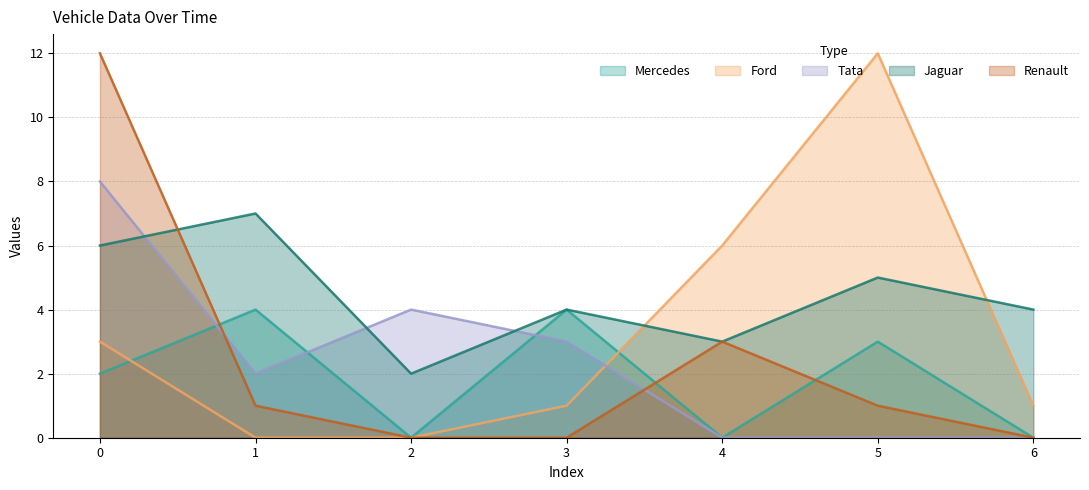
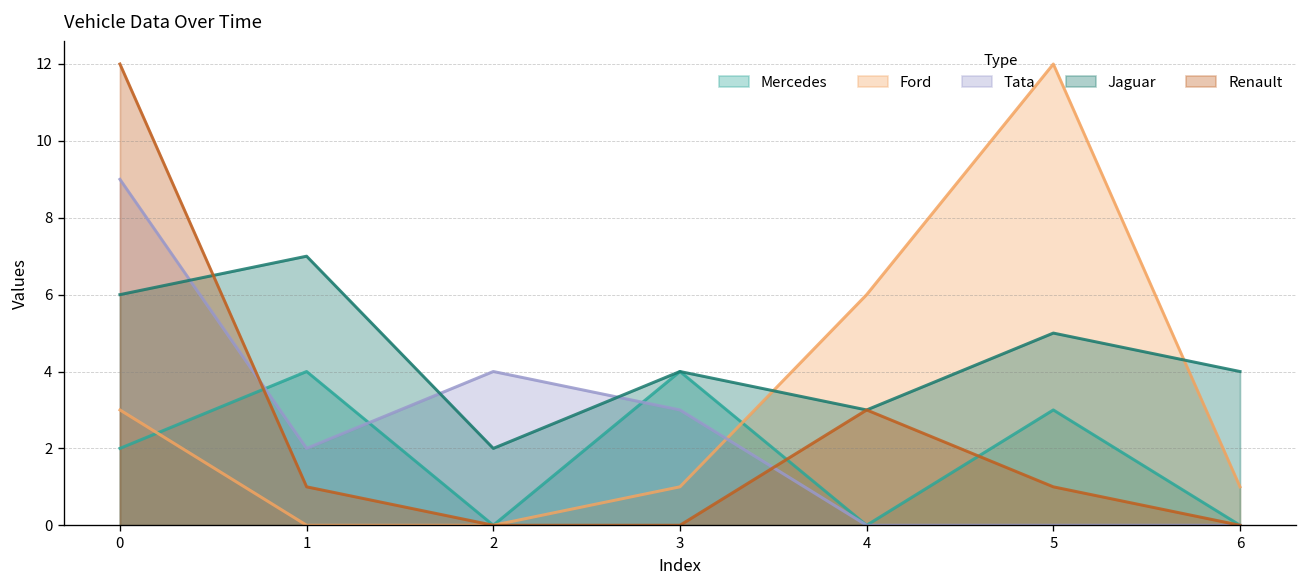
  {
    "Tata": {
-     "0": 8,
+     "0": 9,
      "1": 2,
      "2": 4,
      "3": 3,
      "5": 0
    }
  }
